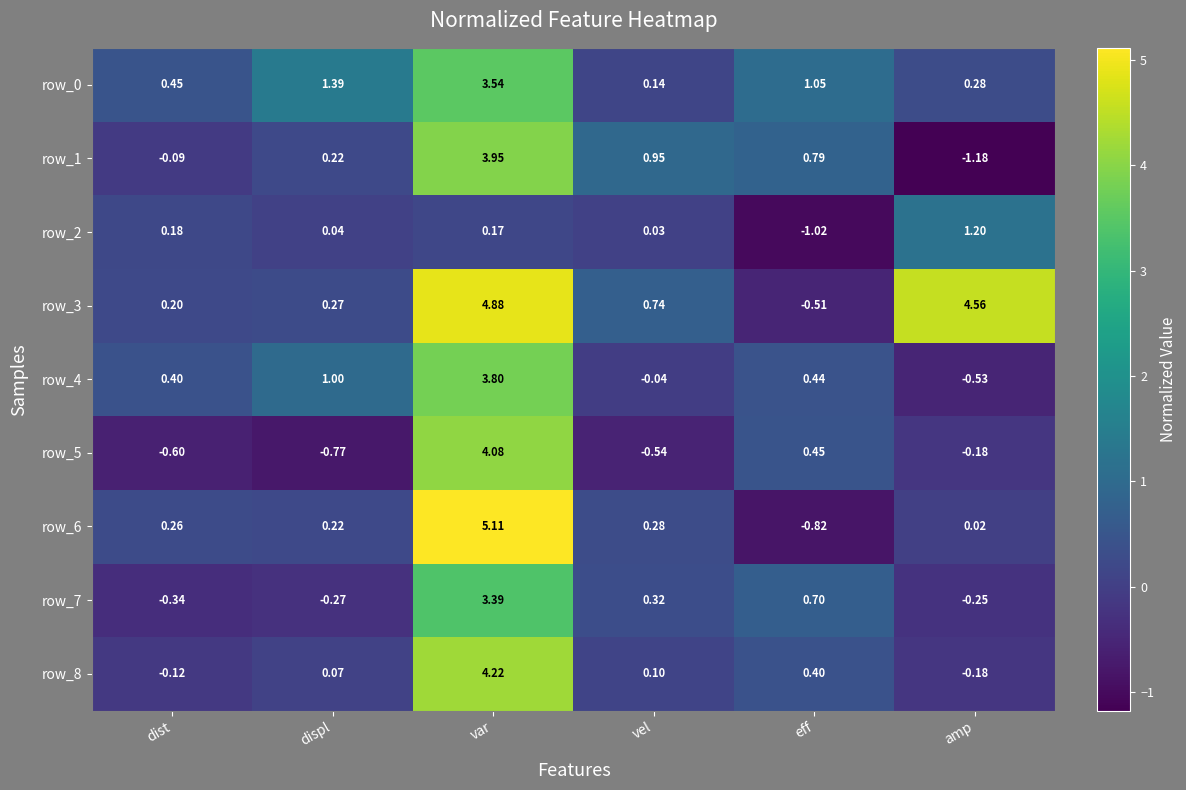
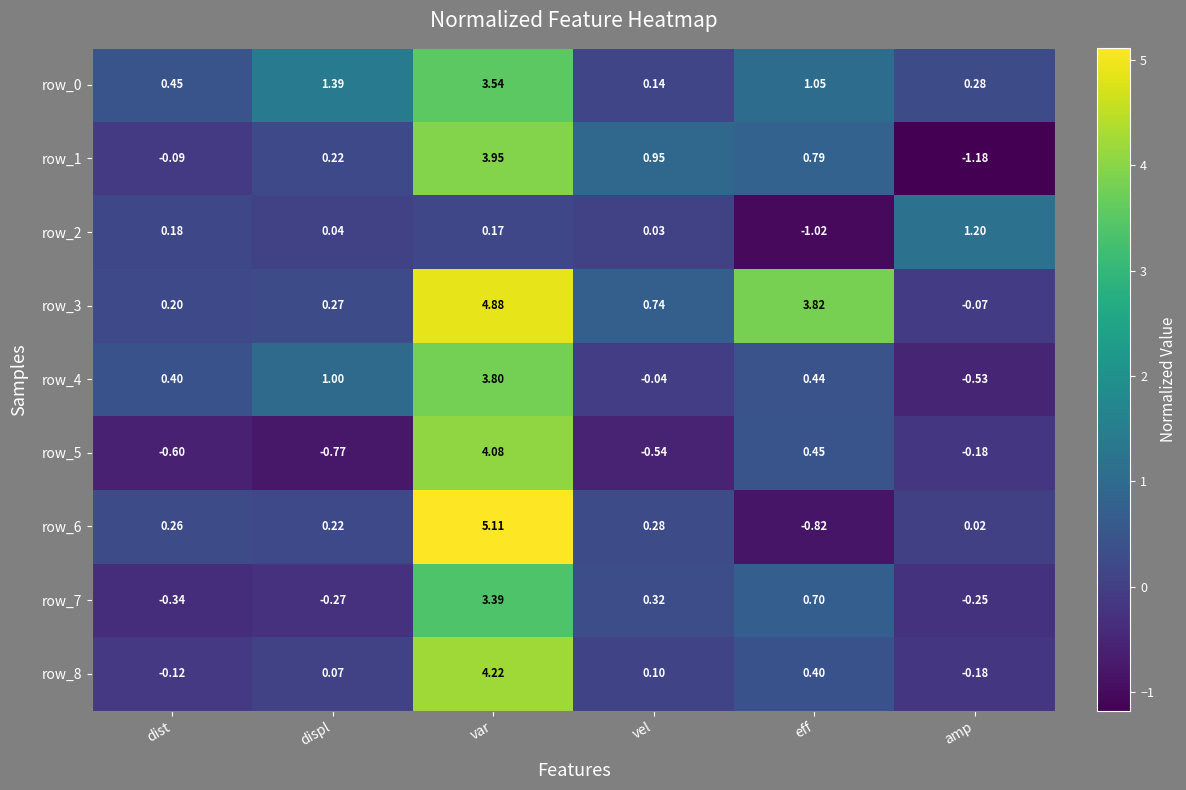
  {
    "row_0": {
      "dist": 0.45,
      "displ": 1.39,
      "var": 3.54,
      "vel": 0.14,
      "eff": 1.05,
      "amp": 0.28
    },
    "row_1": {
      "dist": -0.09,
      "displ": 0.22,
      "var": 3.95,
      "vel": 0.95,
      "eff": 0.79,
      "amp": -1.18
    },
    "row_2": {
      "dist": 0.18,
      "displ": 0.04,
      "var": 0.17,
      "vel": 0.03,
      "eff": -1.02,
      "amp": 1.20
    },
    "row_3": {
      "dist": 0.20,
      "displ": 0.27,
      "var": 4.88,
      "vel": 0.74,
-     "eff": -0.51,
-     "amp": 4.56
+     "eff": 3.82,
+     "amp": -0.07
    },
    "row_4": {
      "dist": 0.40,
      "displ": 1.00,
      "var": 3.80,
      "vel": -0.04,
      "eff": 0.44,
      "amp": -0.53
    },
    "row_5": {
      "dist": -0.60,
      "displ": -0.77,
      "var": 4.08,
      "vel": -0.54,
      "eff": 0.45,
      "amp": -0.18
    },
    "row_6": {
      "dist": 0.26,
      "displ": 0.22,
      "var": 5.11,
      "vel": 0.28,
      "eff": -0.82,
      "amp": 0.02
    },
    "row_7": {
      "dist": -0.34,
      "displ": -0.27,
      "var": 3.39,
      "vel": 0.32,
      "eff": 0.70,
      "amp": -0.25
    },
    "row_8": {
      "dist": -0.12,
      "displ": 0.07,
      "var": 4.22,
      "vel": 0.10,
      "eff": 0.40,
      "amp": -0.18
    }
  }
